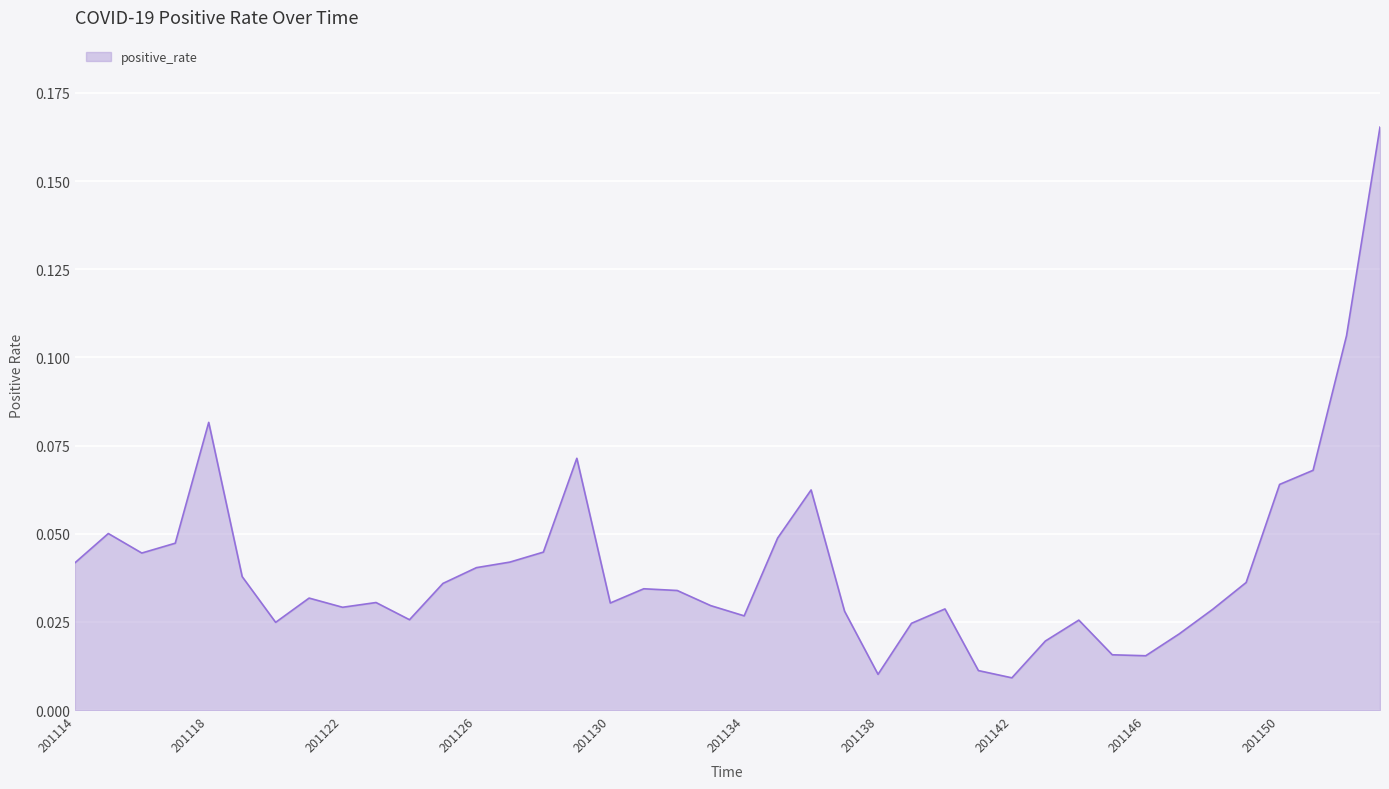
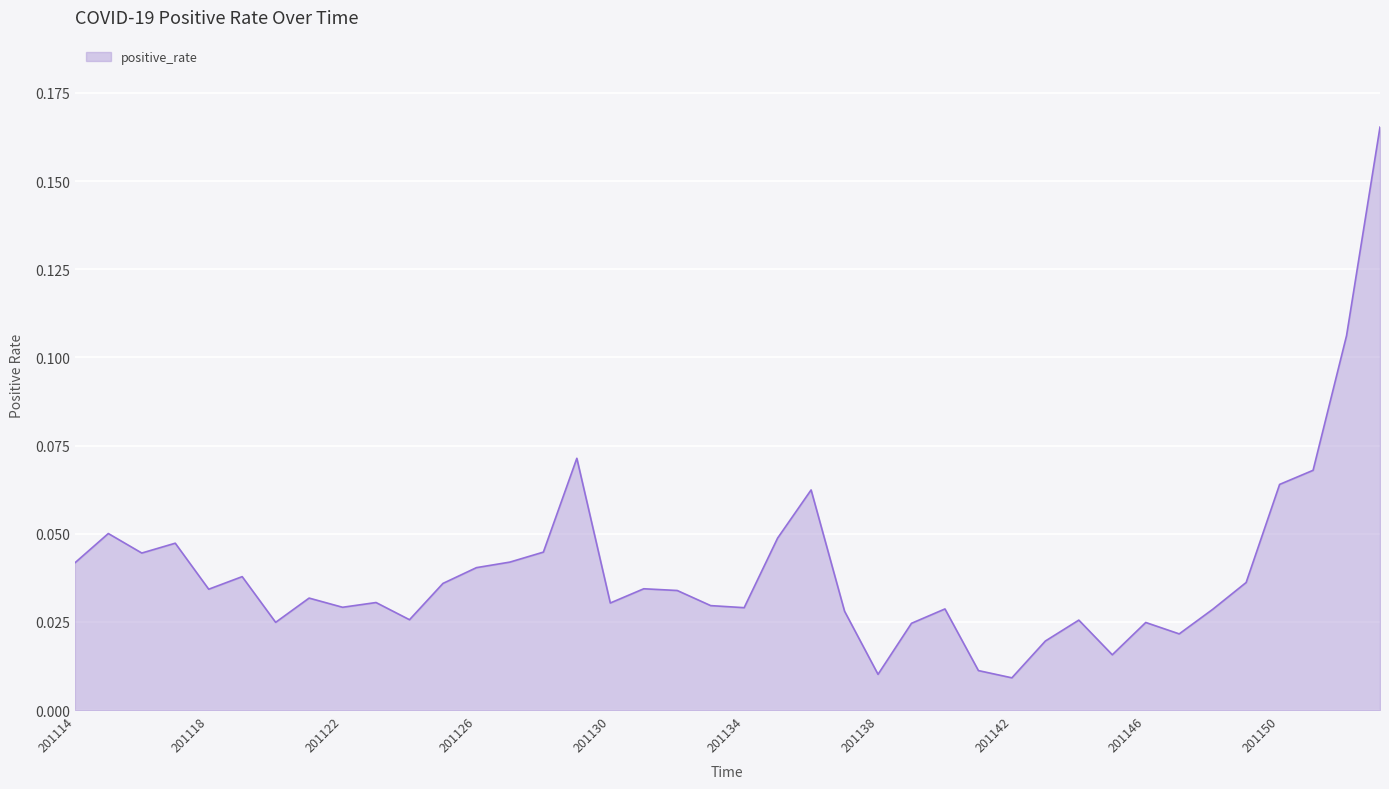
  {
    "201114": 0.042,
-   "201118": 0.082,
+   "201118": 0.034,
    "201122": 0.029,
    "201126": 0.040,
    "201130": 0.030,
-   "201134": 0.027,
+   "201134": 0.029,
    "201138": 0.010,
    "201142": 0.009,
-   "201146": 0.015,
+   "201146": 0.025,
    "201150": 0.064
  }
